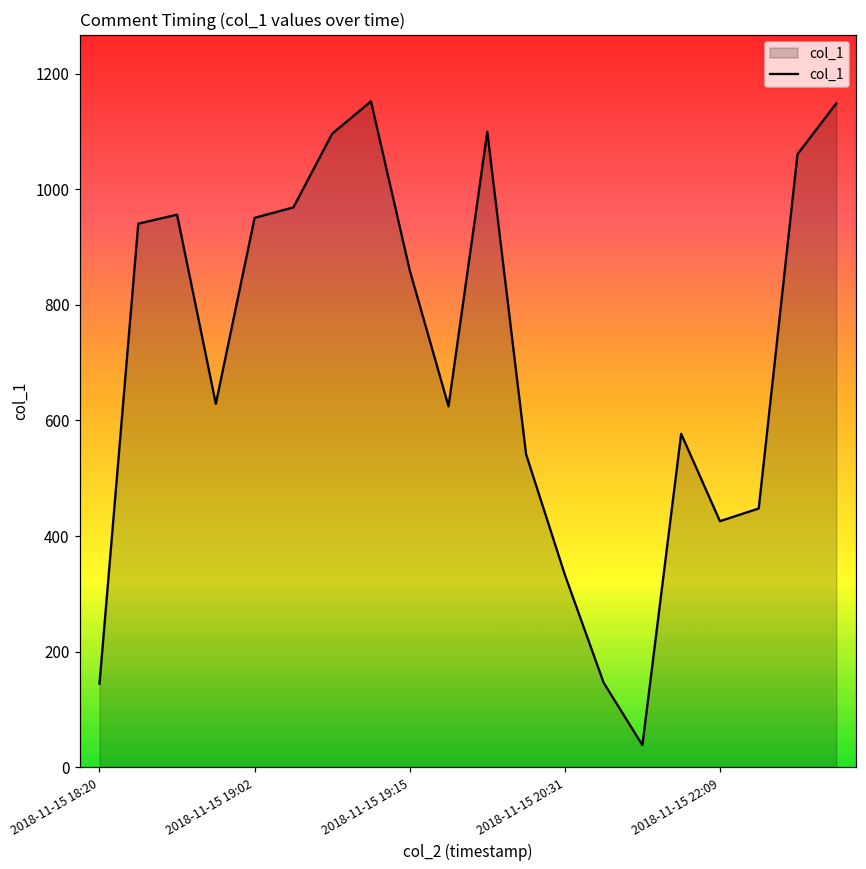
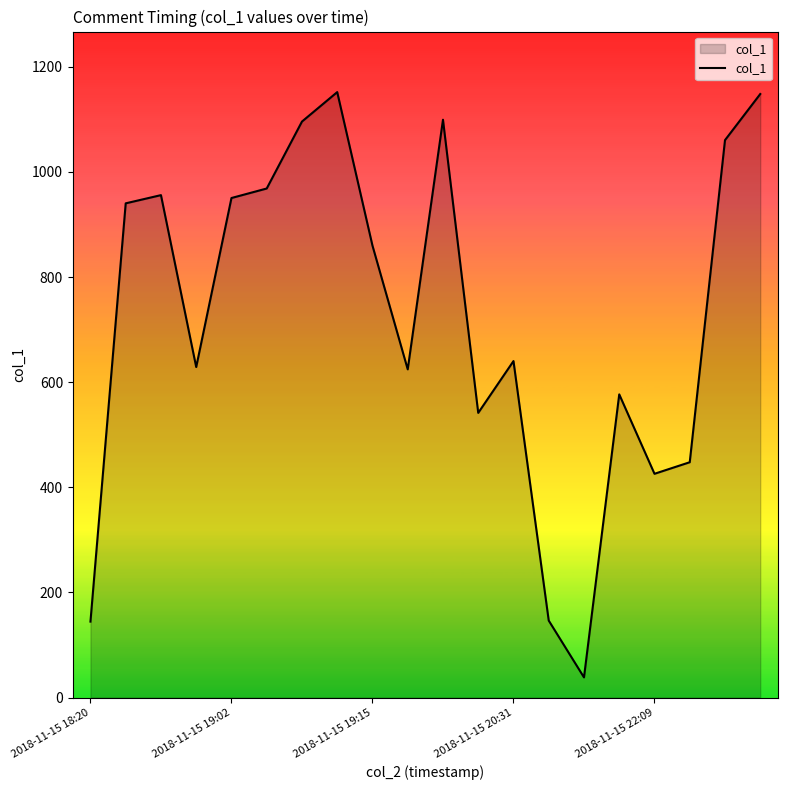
  {
    "2018-11-15 18:20": 140,
    "2018-11-15 19:15": 860,
-   "2018-11-15 20:31": 330,
+   "2018-11-15 20:31": 640,
    "2018-11-15 22:09": 430
  }
